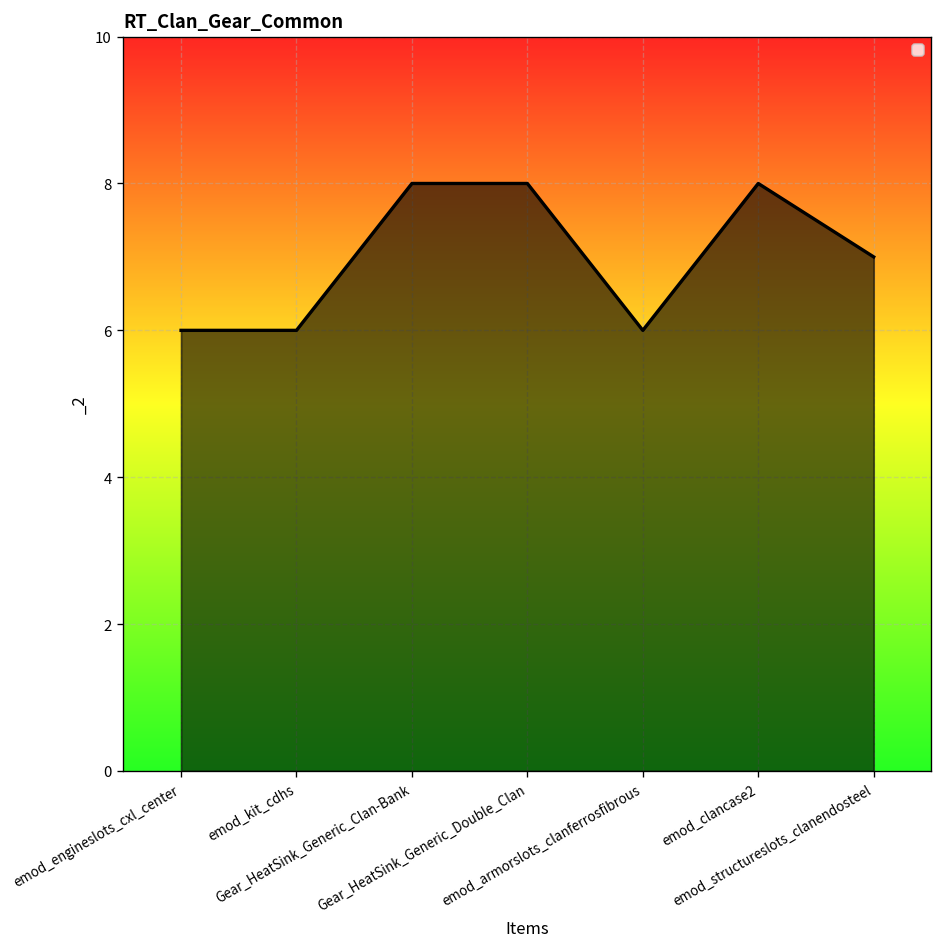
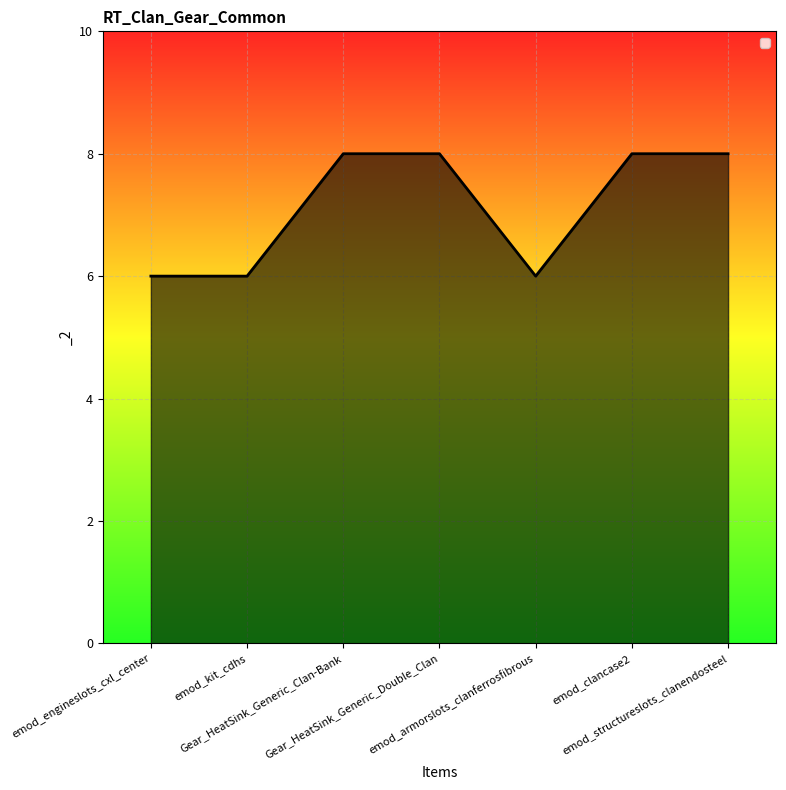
  {
    "emod_engineslots_cxl_center": 6,
    "emod_kit_cdhs": 6,
    "Gear_HeatSink_Generic_Clan-Bank": 8,
    "Gear_HeatSink_Generic_Double_Clan": 8,
    "emod_armorslots_clanferrosfibrous": 6,
    "emod_clancase2": 8,
-   "emod_structureslots_clanendosteel": 7
+   "emod_structureslots_clanendosteel": 8
  }
